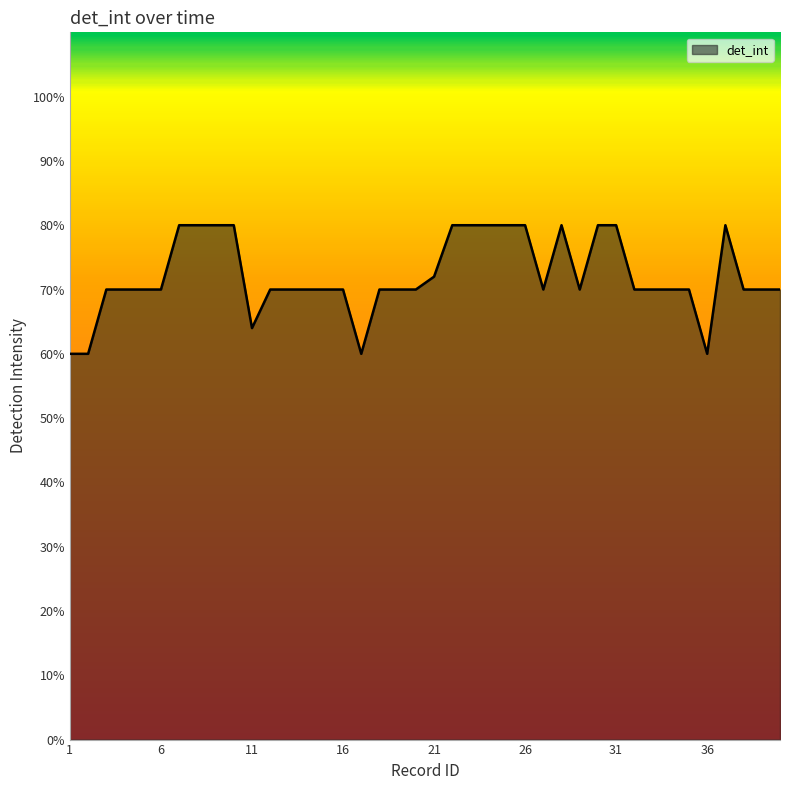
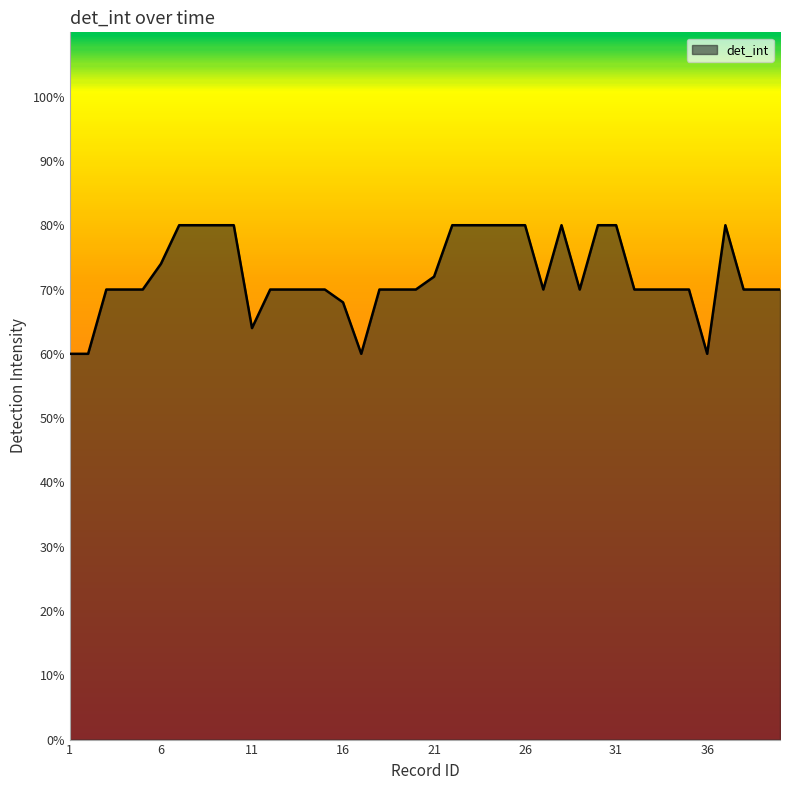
  {
    "1": "60%",
-   "6": "70%",
+   "6": "74%",
    "11": "64%",
-   "16": "70%",
+   "16": "68%",
    "21": "72%",
    "26": "80%",
    "31": "80%",
    "36": "60%"
  }
